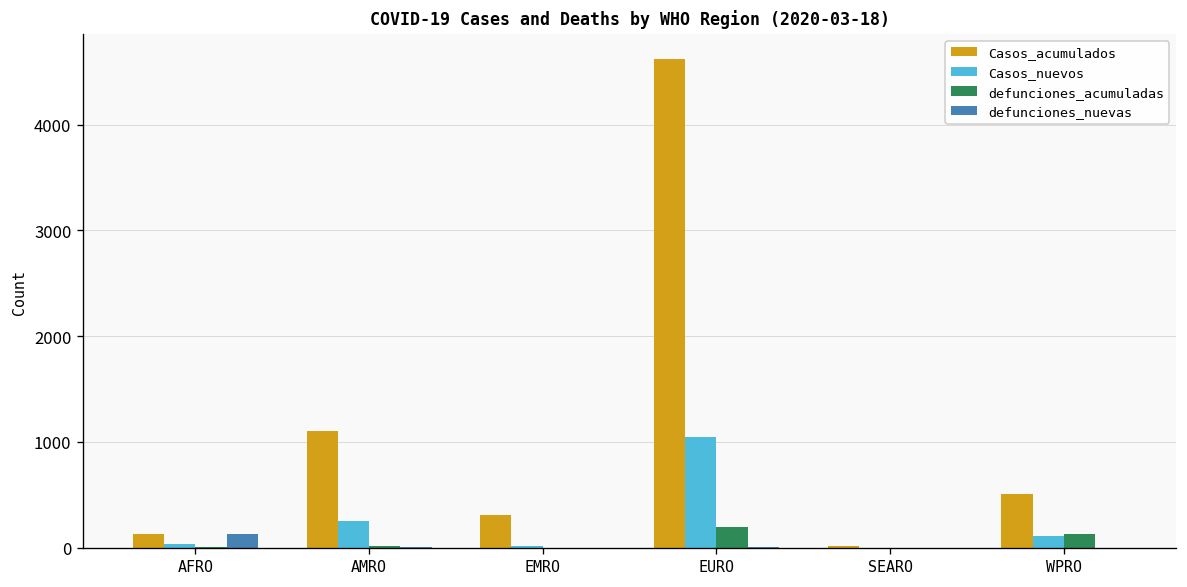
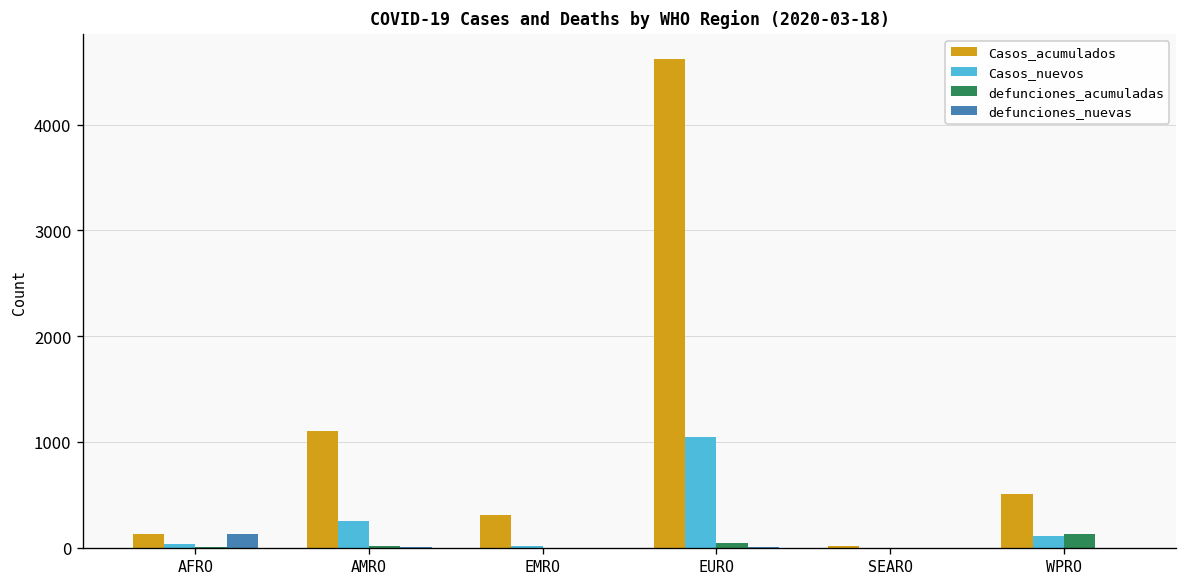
  {
    "Casos_acumulados": {
      "AFRO": 100,
      "AMRO": 1100,
      "EMRO": 300,
      "EURO": 4600,
      "WPRO": 500
    },
    "Casos_nuevos": {
      "AFRO": 0,
      "AMRO": 300,
      "EURO": 1000,
      "WPRO": 100
    },
    "defunciones_acumuladas": {
-     "EURO": 200,
+     "EURO": 0,
      "SEARO": 0,
      "WPRO": 100
    },
    "defunciones_nuevas": {
      "AFRO": 100,
      "EMRO": 0,
      "SEARO": 0
    }
  }
